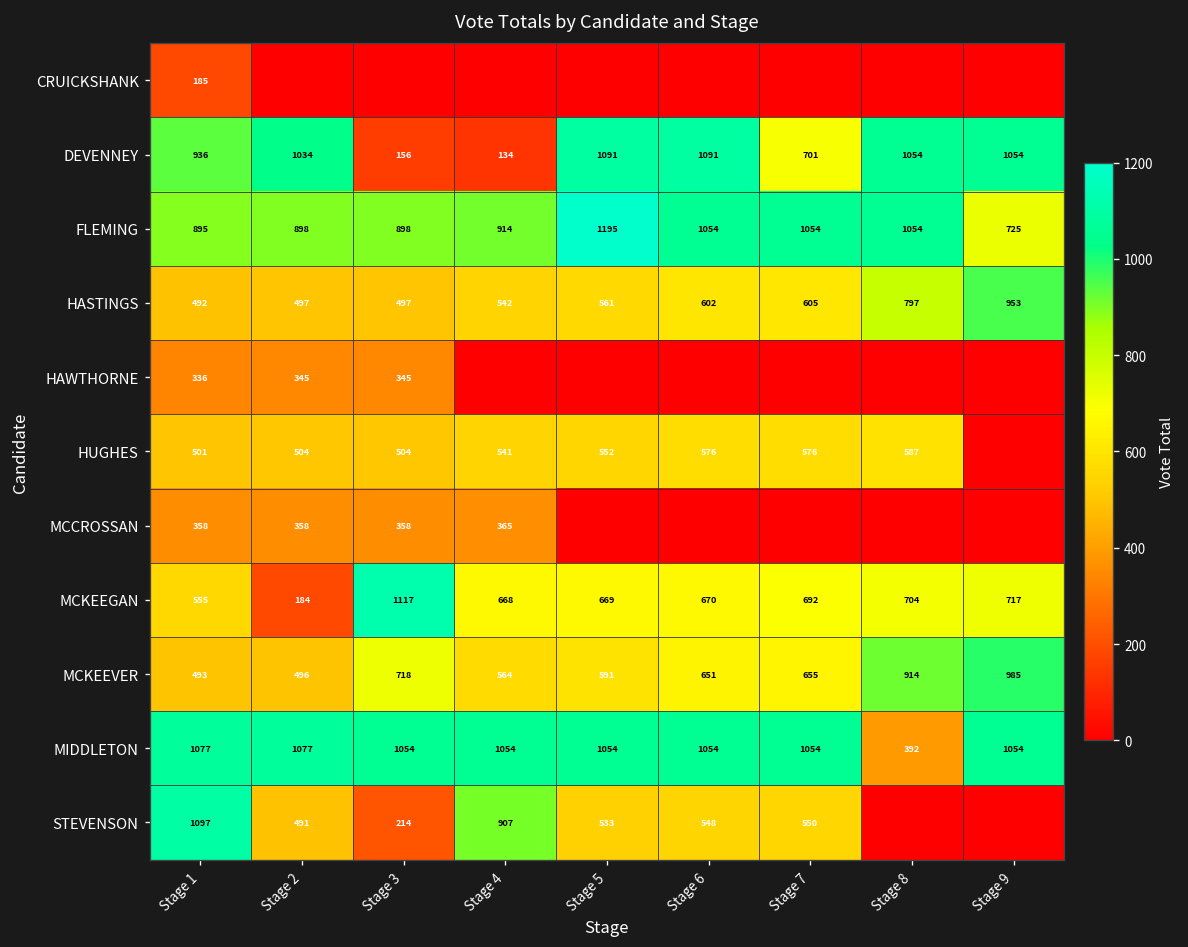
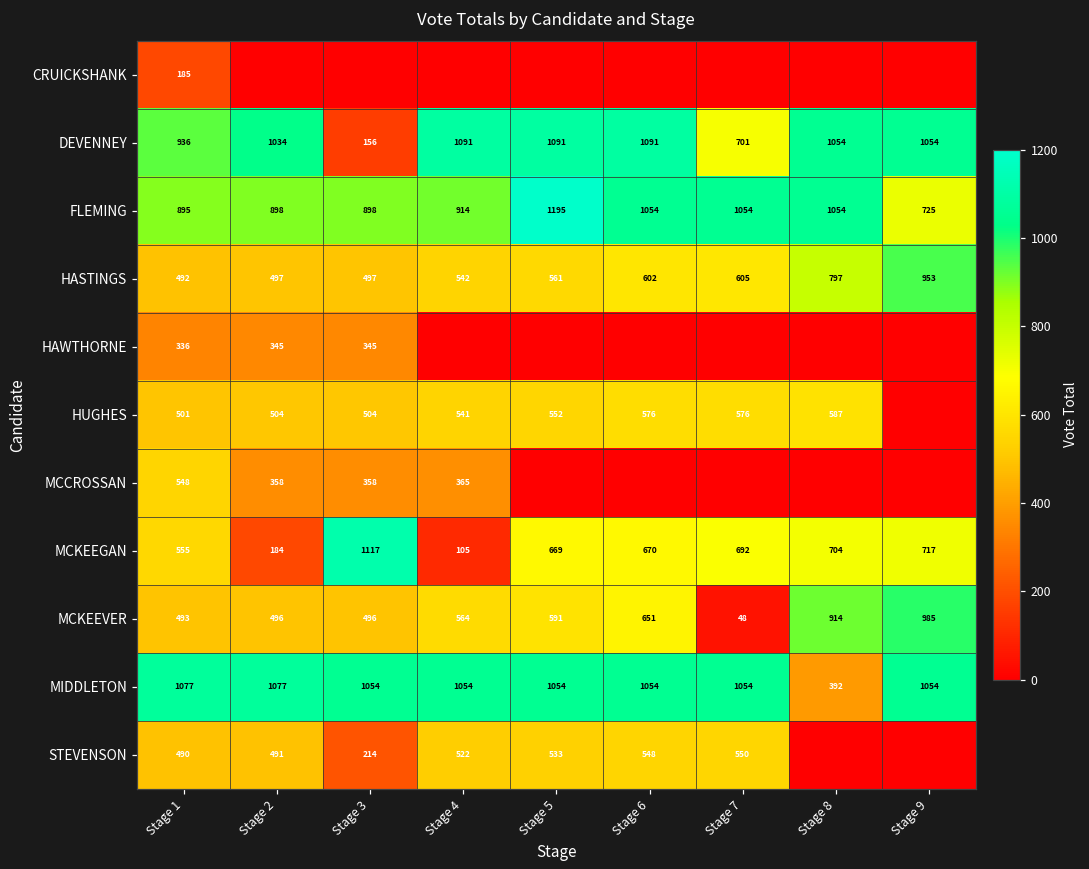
  {
    "CRUICKSHANK": {
      "Stage 1": 185
    },
    "DEVENNEY": {
      "Stage 1": 936,
      "Stage 2": 1034,
      "Stage 3": 156,
-     "Stage 4": 134,
+     "Stage 4": 1091,
      "Stage 5": 1091,
      "Stage 6": 1091,
      "Stage 7": 701,
      "Stage 8": 1054,
      "Stage 9": 1054
    },
    "FLEMING": {
      "Stage 1": 895,
      "Stage 2": 898,
      "Stage 3": 898,
      "Stage 4": 914,
      "Stage 5": 1195,
      "Stage 6": 1054,
      "Stage 7": 1054,
      "Stage 8": 1054,
      "Stage 9": 725
    },
    "HASTINGS": {
      "Stage 1": 492,
      "Stage 2": 497,
      "Stage 3": 497,
      "Stage 4": 542,
      "Stage 5": 561,
      "Stage 6": 602,
      "Stage 7": 605,
      "Stage 8": 797,
      "Stage 9": 953
    },
    "HAWTHORNE": {
      "Stage 1": 336,
      "Stage 2": 345,
      "Stage 3": 345
    },
    "HUGHES": {
      "Stage 1": 501,
      "Stage 2": 504,
      "Stage 3": 504,
      "Stage 4": 541,
      "Stage 5": 552,
      "Stage 6": 576,
      "Stage 7": 576,
      "Stage 8": 587
    },
    "MCCROSSAN": {
-     "Stage 1": 358,
+     "Stage 1": 548,
      "Stage 2": 358,
      "Stage 3": 358,
      "Stage 4": 365
    },
    "MCKEEGAN": {
      "Stage 1": 555,
      "Stage 2": 184,
      "Stage 3": 1117,
-     "Stage 4": 668,
+     "Stage 4": 105,
      "Stage 5": 669,
      "Stage 6": 670,
      "Stage 7": 692,
      "Stage 8": 704,
      "Stage 9": 717
    },
    "MCKEEVER": {
      "Stage 1": 493,
      "Stage 2": 496,
-     "Stage 3": 718,
+     "Stage 3": 496,
      "Stage 4": 564,
      "Stage 5": 591,
      "Stage 6": 651,
-     "Stage 7": 655,
+     "Stage 7": 48,
      "Stage 8": 914,
      "Stage 9": 985
    },
    "MIDDLETON": {
      "Stage 1": 1077,
      "Stage 2": 1077,
      "Stage 3": 1054,
      "Stage 4": 1054,
      "Stage 5": 1054,
      "Stage 6": 1054,
      "Stage 7": 1054,
      "Stage 8": 392,
      "Stage 9": 1054
    },
    "STEVENSON": {
-     "Stage 1": 1097,
+     "Stage 1": 490,
      "Stage 2": 491,
      "Stage 3": 214,
-     "Stage 4": 907,
+     "Stage 4": 522,
      "Stage 5": 533,
      "Stage 6": 548,
      "Stage 7": 550
    }
  }
